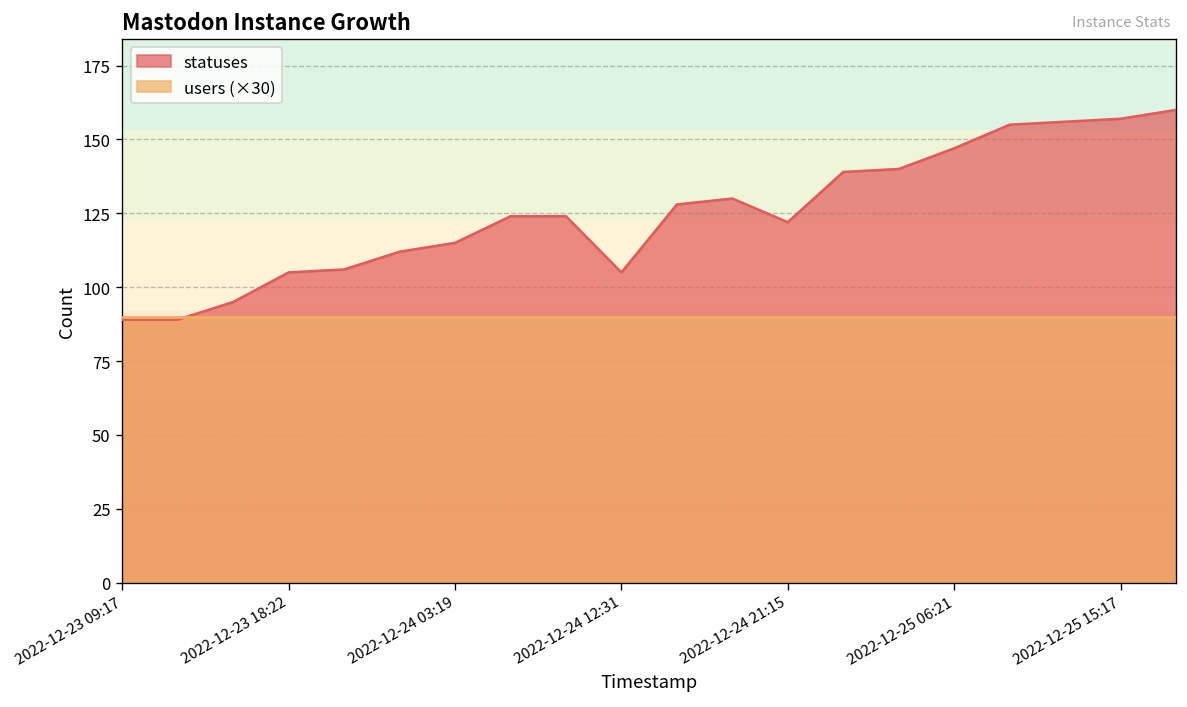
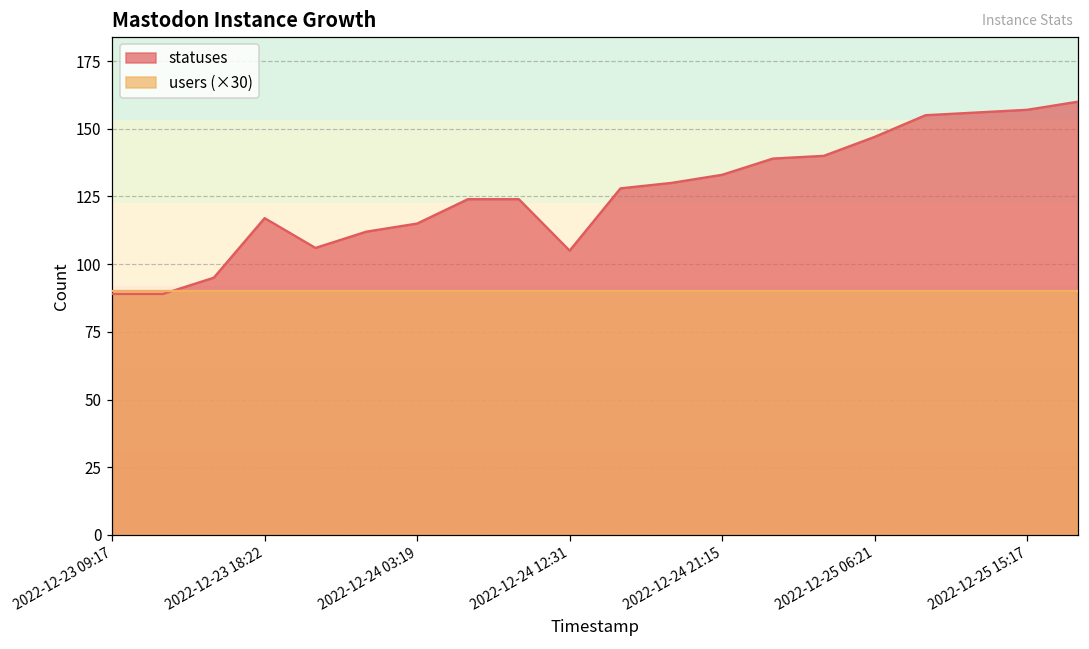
  {
    "statuses": {
-     "2022-12-23 18:22": 105,
+     "2022-12-23 18:22": 117,
      "2022-12-24 03:19": 115,
      "2022-12-24 12:31": 105,
-     "2022-12-24 21:15": 122,
+     "2022-12-24 21:15": 133,
      "2022-12-25 06:21": 147,
      "2022-12-25 15:17": 157
    },
    "users (×30)": {
      "2022-12-23 18:22": 90,
      "2022-12-24 03:19": 90,
      "2022-12-24 12:31": 90,
      "2022-12-24 21:15": 90,
      "2022-12-25 06:21": 90,
      "2022-12-25 15:17": 90
    }
  }
